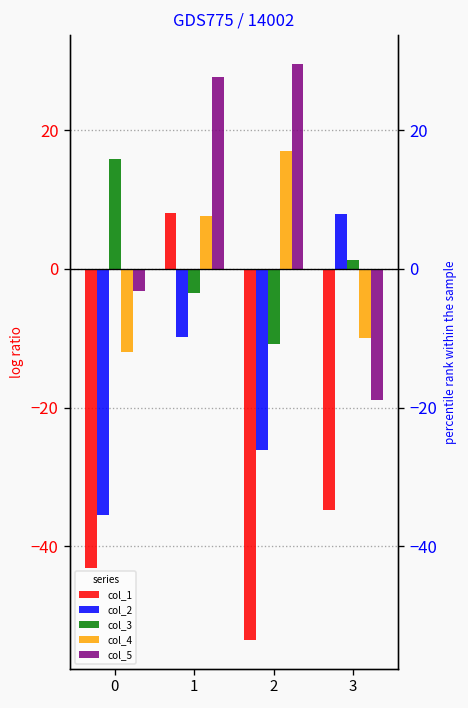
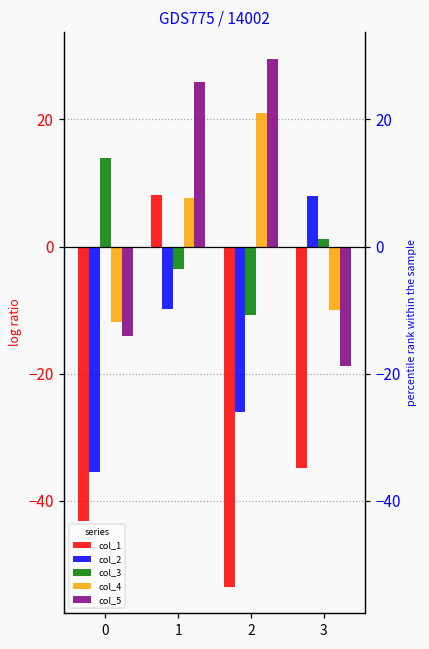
  {
    "col_1": {
      "1": 8,
      "2": -53,
      "3": -35
    },
    "col_2": {
      "0": -35,
      "1": -10,
      "2": -26,
      "3": 8
    },
    "col_3": {
-     "0": 16,
+     "0": 14,
      "1": -3,
      "2": -11,
      "3": 1
    },
    "col_4": {
      "0": -12,
      "1": 8,
-     "2": 17,
+     "2": 21,
      "3": -10
    },
    "col_5": {
-     "0": -3,
-     "1": 28,
+     "0": -14,
+     "1": 26,
      "2": 30,
      "3": -19
    }
  }
